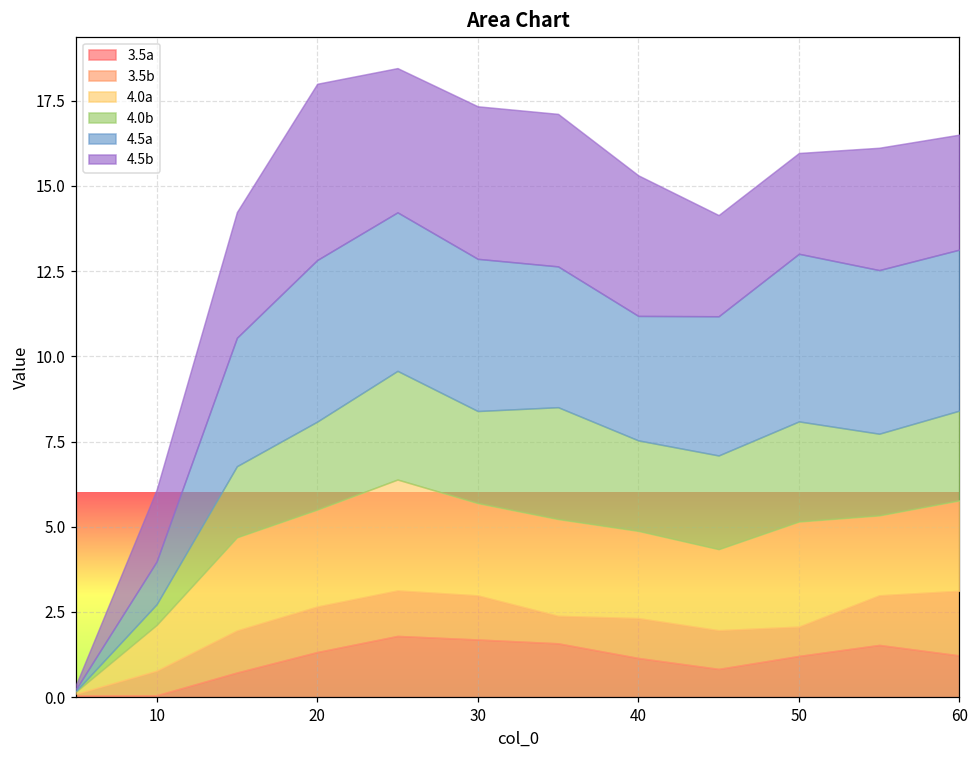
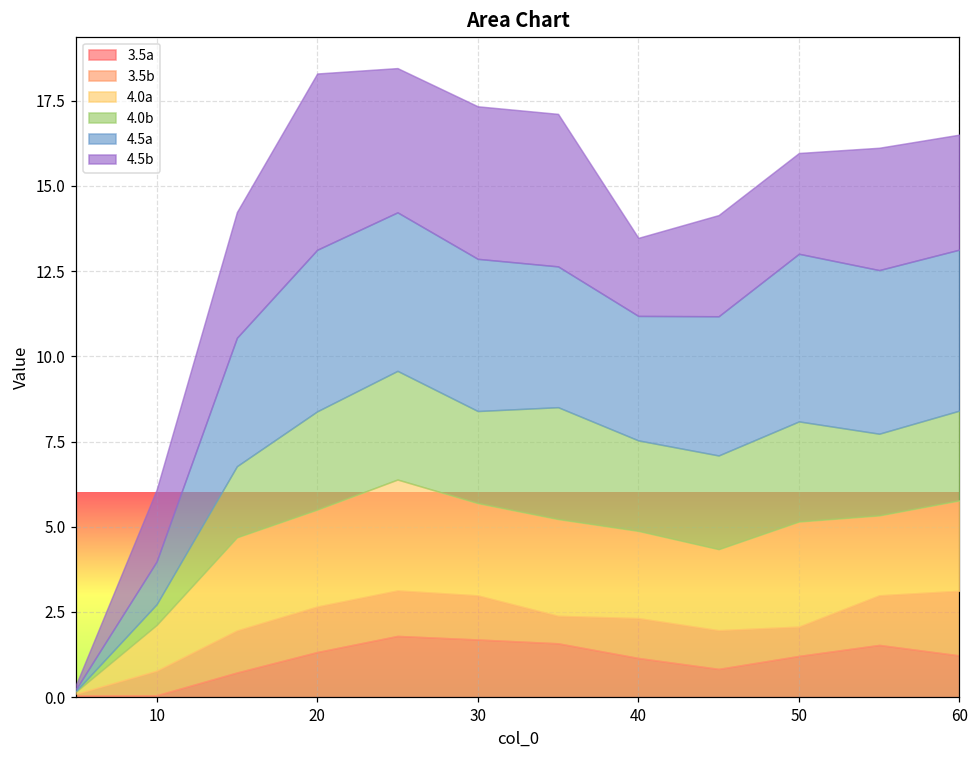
  {
    "4.0b": {
      "10": 0.6,
-     "20": 2.6,
+     "20": 2.9,
      "30": 2.7,
      "40": 2.7,
      "50": 2.9,
      "60": 2.6
    },
    "4.5a": {
      "10": 1.3,
      "20": 4.7,
      "30": 4.5,
      "40": 3.7,
      "50": 4.9,
      "60": 4.7
    },
    "4.5b": {
      "10": 2.1,
      "20": 5.2,
      "30": 4.5,
-     "40": 4.1,
+     "40": 2.3,
      "50": 3.0,
      "60": 3.4
    }
  }
